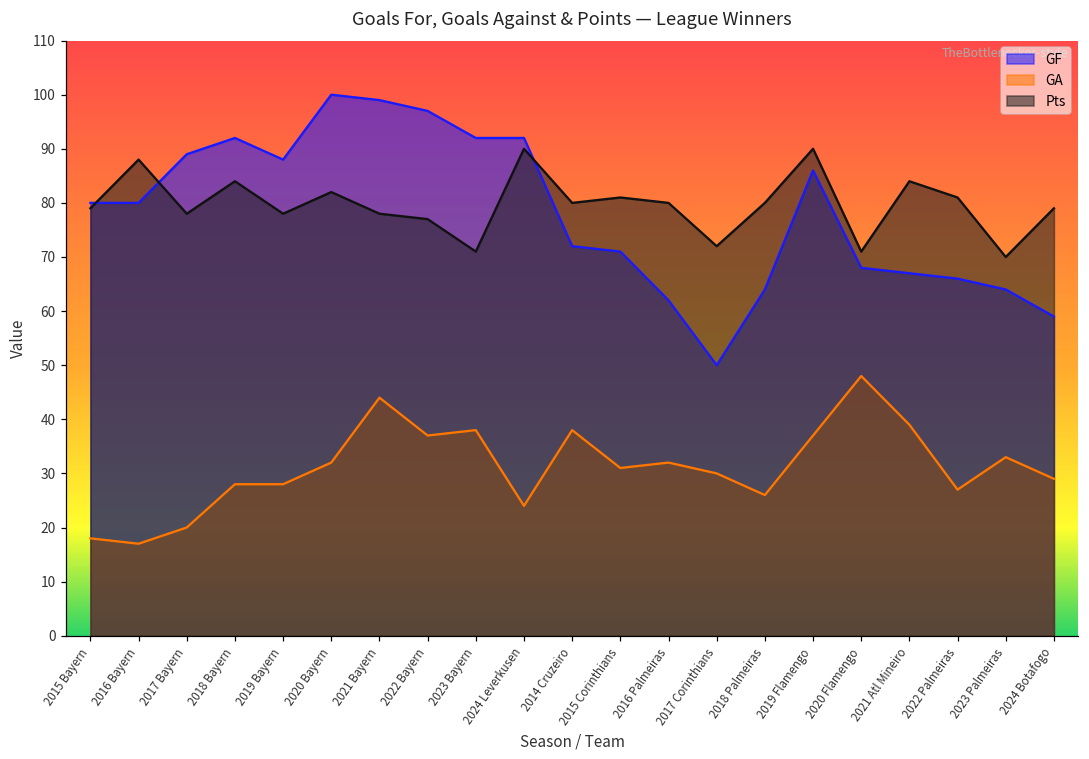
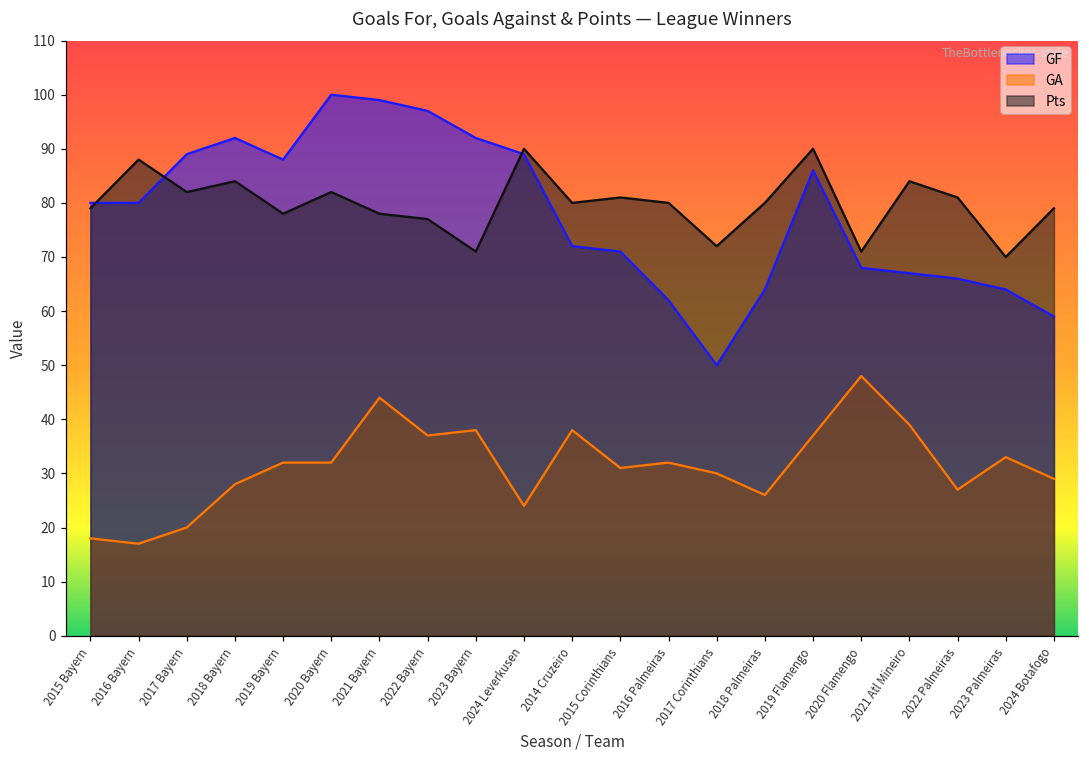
  {
    "GF": {
      "2015 Bayern": 80,
      "2016 Bayern": 80,
      "2017 Bayern": 89,
      "2018 Bayern": 92,
      "2019 Bayern": 88,
      "2020 Bayern": 100,
      "2021 Bayern": 99,
      "2022 Bayern": 97,
      "2023 Bayern": 92,
-     "2024 Leverkusen": 92,
+     "2024 Leverkusen": 89,
      "2014 Cruzeiro": 72,
      "2015 Corinthians": 71,
      "2016 Palmeiras": 62,
      "2017 Corinthians": 50,
      "2018 Palmeiras": 64,
      "2019 Flamengo": 86,
      "2020 Flamengo": 68,
      "2021 Atl Mineiro": 67,
      "2022 Palmeiras": 66,
      "2023 Palmeiras": 64,
      "2024 Botafogo": 59
    },
    "GA": {
      "2015 Bayern": 18,
      "2016 Bayern": 17,
      "2017 Bayern": 20,
      "2018 Bayern": 28,
-     "2019 Bayern": 28,
+     "2019 Bayern": 32,
      "2020 Bayern": 32,
      "2021 Bayern": 44,
      "2022 Bayern": 37,
      "2023 Bayern": 38,
      "2024 Leverkusen": 24,
      "2014 Cruzeiro": 38,
      "2015 Corinthians": 31,
      "2016 Palmeiras": 32,
      "2017 Corinthians": 30,
      "2018 Palmeiras": 26,
      "2019 Flamengo": 37,
      "2020 Flamengo": 48,
      "2021 Atl Mineiro": 39,
      "2022 Palmeiras": 27,
      "2023 Palmeiras": 33,
      "2024 Botafogo": 29
    },
    "Pts": {
      "2015 Bayern": 79,
      "2016 Bayern": 88,
-     "2017 Bayern": 78,
+     "2017 Bayern": 82,
      "2018 Bayern": 84,
      "2019 Bayern": 78,
      "2020 Bayern": 82,
      "2021 Bayern": 78,
      "2022 Bayern": 77,
      "2023 Bayern": 71,
      "2024 Leverkusen": 90,
      "2014 Cruzeiro": 80,
      "2015 Corinthians": 81,
      "2016 Palmeiras": 80,
      "2017 Corinthians": 72,
      "2018 Palmeiras": 80,
      "2019 Flamengo": 90,
      "2020 Flamengo": 71,
      "2021 Atl Mineiro": 84,
      "2022 Palmeiras": 81,
      "2023 Palmeiras": 70,
      "2024 Botafogo": 79
    }
  }
